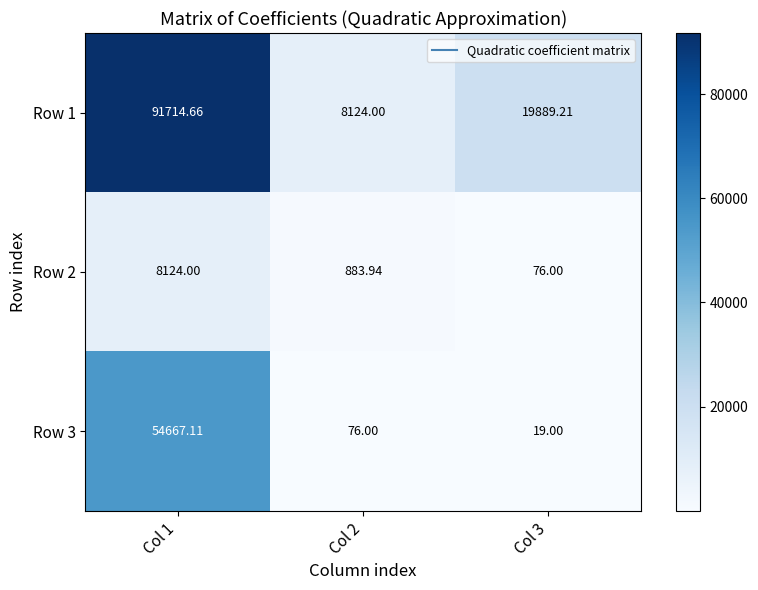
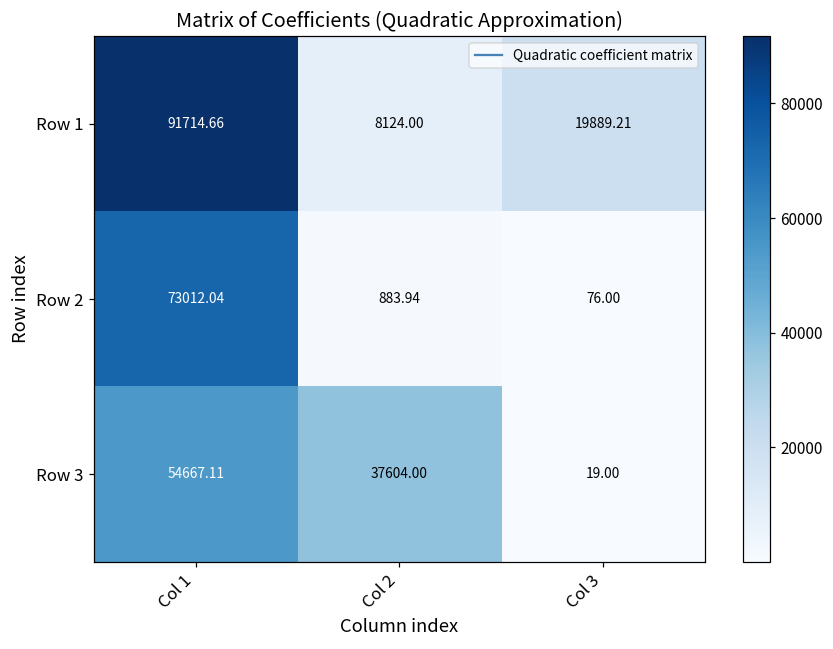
  {
    "Row 1": {
      "Col 1": 91714.66,
      "Col 2": 8124.00,
      "Col 3": 19889.21
    },
    "Row 2": {
-     "Col 1": 8124.00,
+     "Col 1": 73012.04,
      "Col 2": 883.94,
      "Col 3": 76.00
    },
    "Row 3": {
      "Col 1": 54667.11,
-     "Col 2": 76.00,
+     "Col 2": 37604.00,
      "Col 3": 19.00
    }
  }
